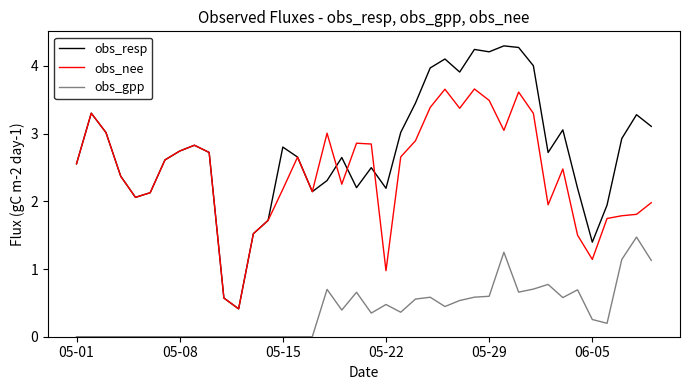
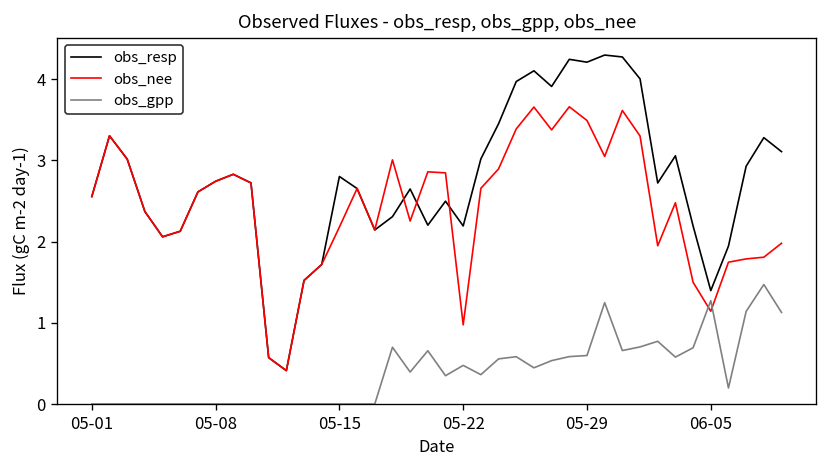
  {
    "obs_resp": {
      "05-15": 2.8,
      "05-22": 2.2,
      "05-29": 4.2,
      "06-05": 1.4
    },
    "obs_nee": {
      "05-15": 2.2,
      "05-22": 1.0,
      "05-29": 3.5,
      "06-05": 1.1
    },
    "obs_gpp": {
      "05-01": 0.0,
      "05-08": 0.0,
      "05-15": 0.0,
      "05-22": 0.5,
      "05-29": 0.6,
-     "06-05": 0.3
+     "06-05": 1.3
    }
  }
